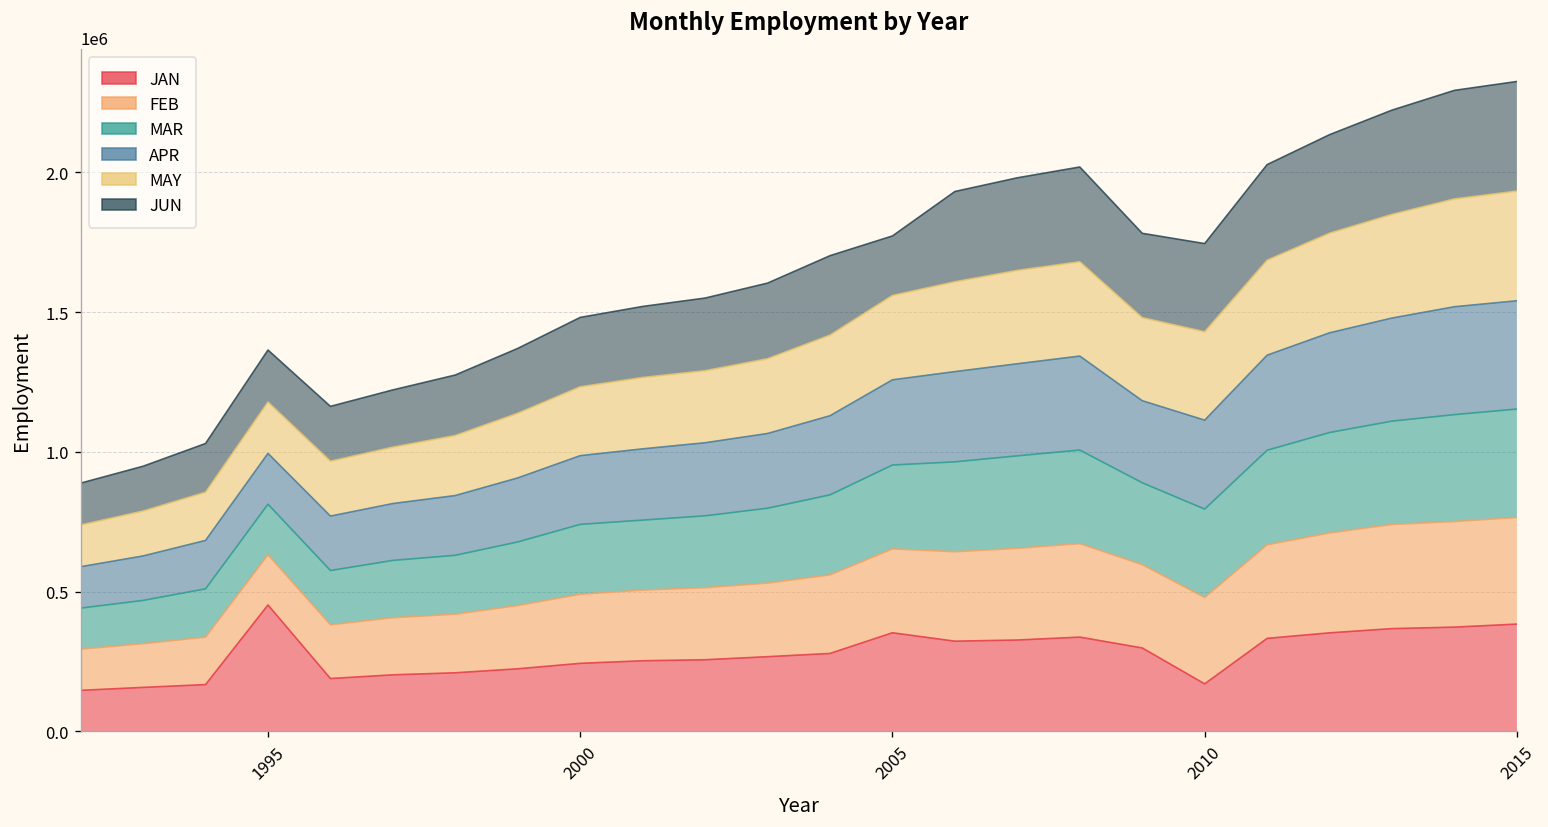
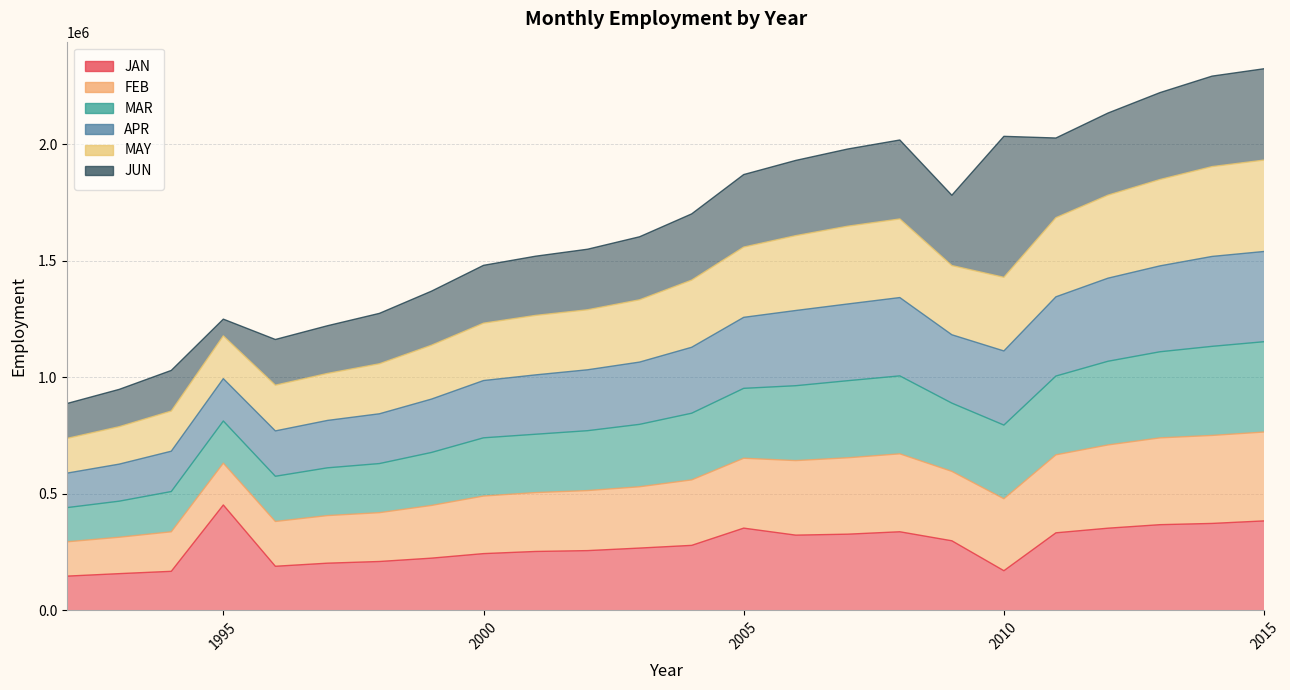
  {
    "JAN": {
      "1995": 450000,
      "2000": 240000,
      "2005": 350000,
      "2010": 170000,
      "2015": 380000
    },
    "JUN": {
-     "1995": 190000,
+     "1995": 70000,
      "2000": 250000,
-     "2005": 210000,
-     "2010": 320000,
+     "2005": 310000,
+     "2010": 610000,
      "2015": 390000
    }
  }
